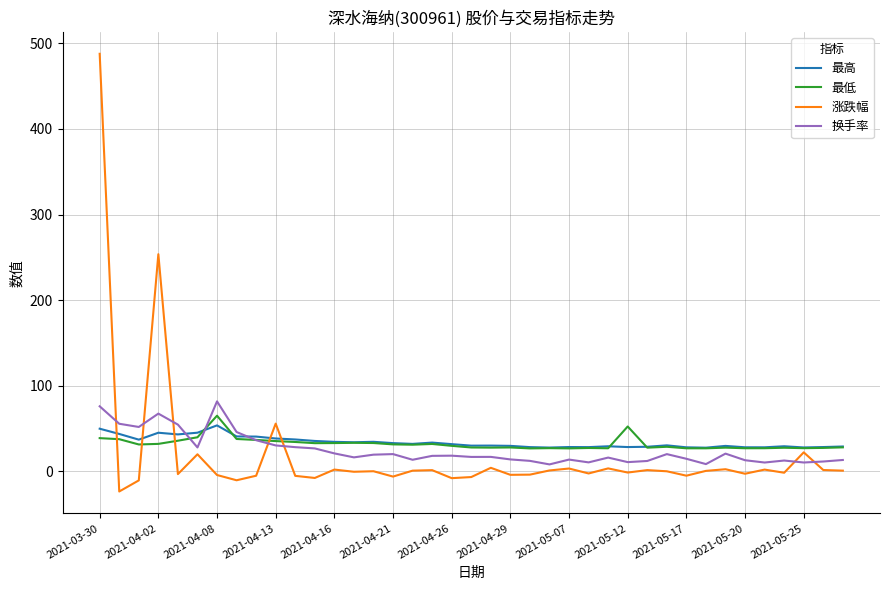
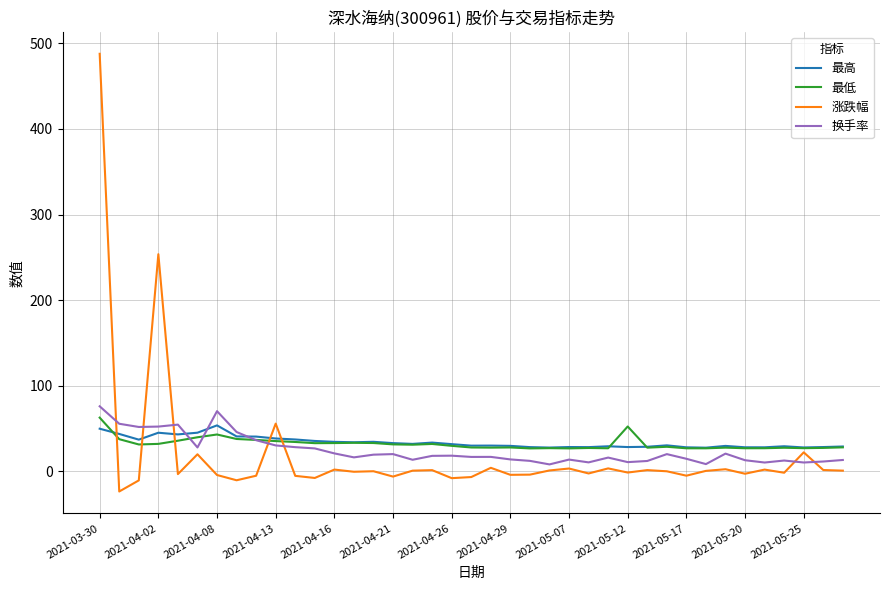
  {
    "最高": {
      "2021-03-30": 50,
      "2021-04-02": 50,
      "2021-04-08": 50,
      "2021-04-13": 40,
      "2021-05-12": 30
    },
    "最低": {
-     "2021-03-30": 40,
+     "2021-03-30": 60,
      "2021-04-02": 30,
-     "2021-04-08": 70,
+     "2021-04-08": 40,
      "2021-04-13": 40,
      "2021-05-12": 50
    },
    "涨跌幅": {
      "2021-03-30": 490,
      "2021-04-02": 250,
      "2021-04-08": 0,
      "2021-04-13": 60,
      "2021-04-16": 0,
      "2021-04-21": -10,
      "2021-04-26": -10,
      "2021-04-29": 0,
      "2021-05-07": 0,
      "2021-05-12": 0,
      "2021-05-17": 0,
      "2021-05-20": 0,
      "2021-05-25": 20
    },
    "换手率": {
      "2021-03-30": 80,
-     "2021-04-02": 70,
-     "2021-04-08": 80,
+     "2021-04-02": 50,
+     "2021-04-08": 70,
      "2021-04-13": 30,
      "2021-04-16": 20,
      "2021-04-21": 20,
      "2021-04-26": 20,
      "2021-04-29": 10,
      "2021-05-07": 10,
      "2021-05-12": 10,
      "2021-05-17": 10,
      "2021-05-20": 10,
      "2021-05-25": 10
    }
  }
